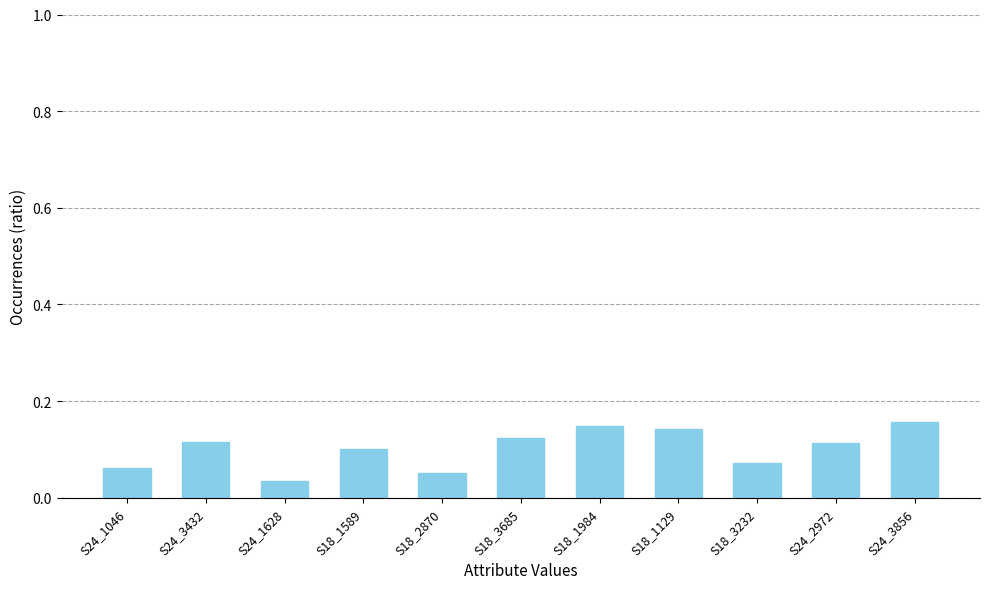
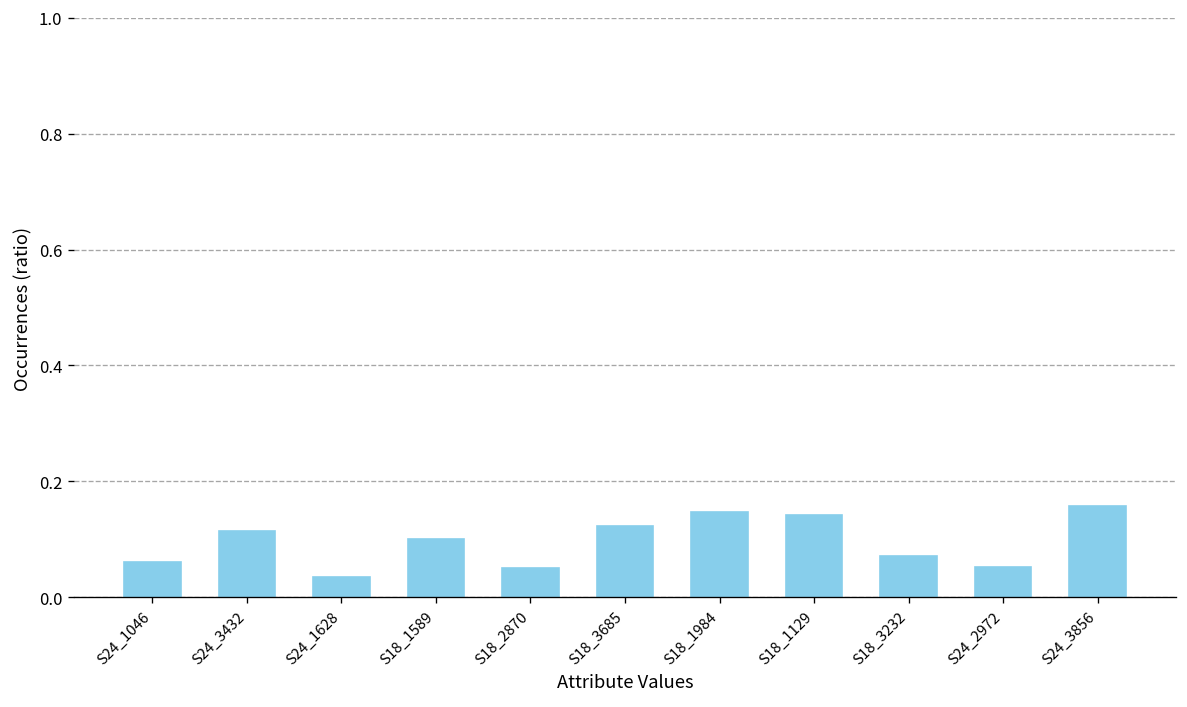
  {
    "S24_1046": 0.06,
    "S24_3432": 0.12,
    "S24_1628": 0.04,
    "S18_1589": 0.10,
    "S18_2870": 0.05,
    "S18_3685": 0.12,
    "S18_1984": 0.15,
    "S18_1129": 0.14,
    "S18_3232": 0.07,
-   "S24_2972": 0.11,
+   "S24_2972": 0.05,
    "S24_3856": 0.16
  }
